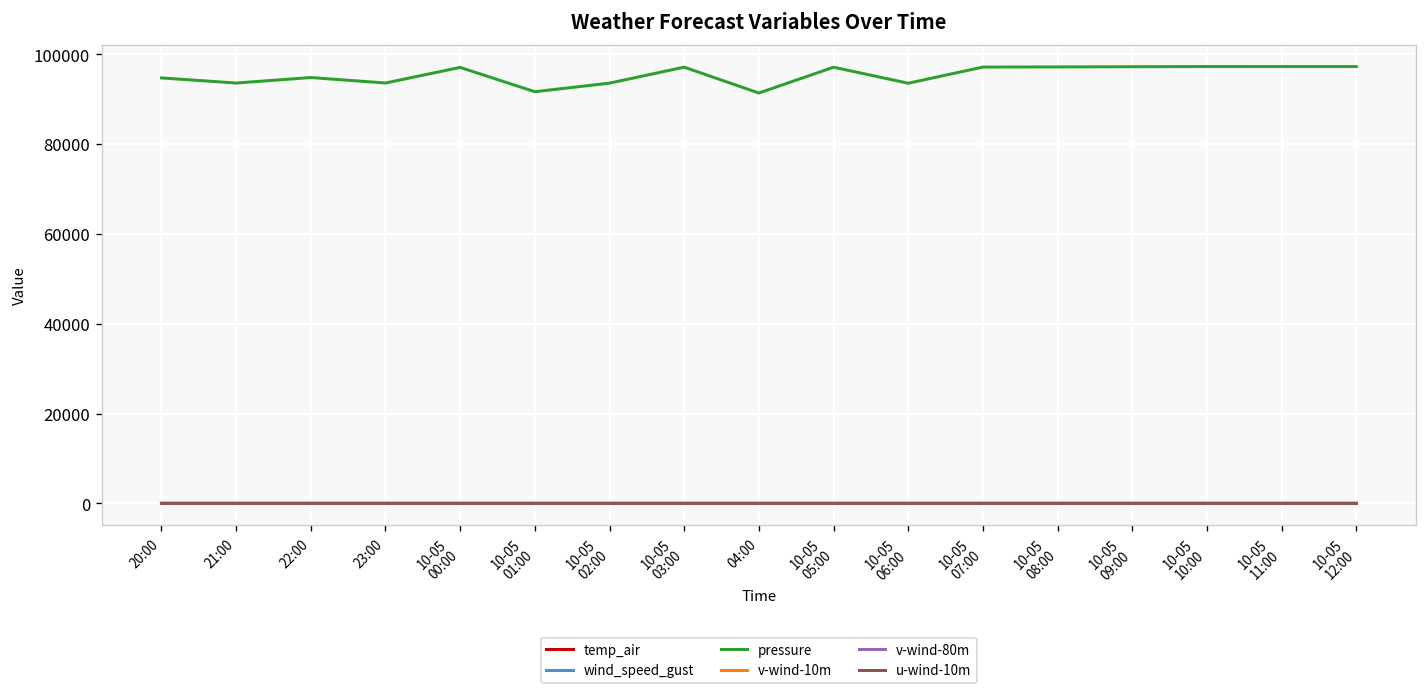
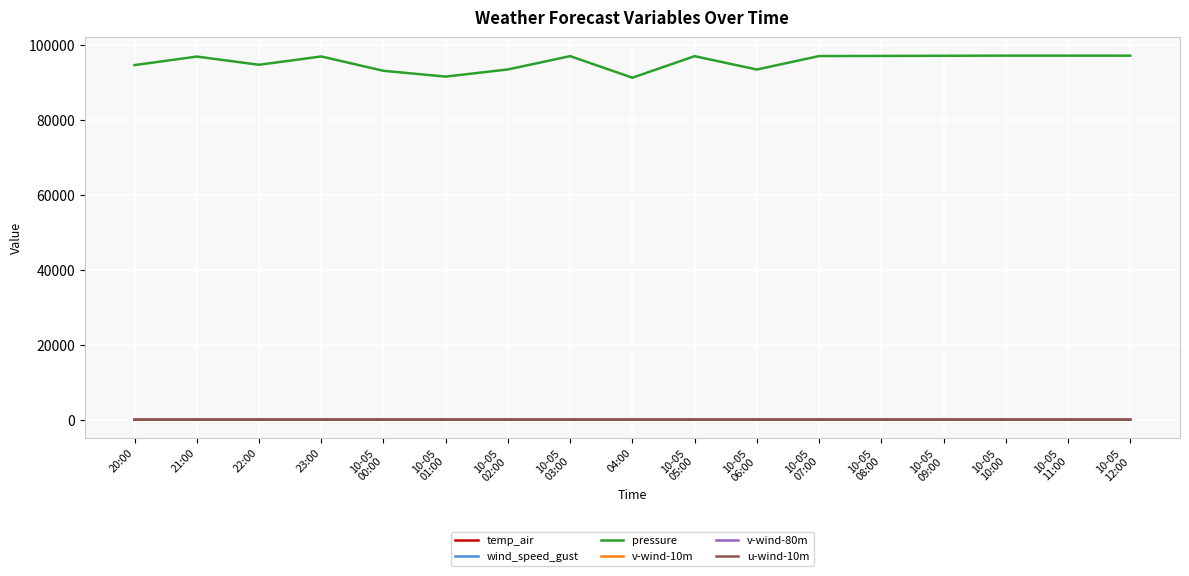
  {
    "u-wind-10m": {
      "20:00": 0,
      "21:00": 0,
      "22:00": 0,
      "23:00": 0,
      "10-05 00:00": 0,
      "10-05 01:00": 0,
      "10-05 02:00": 0,
      "10-05 03:00": 0,
      "04:00": 0,
      "10-05 05:00": 0,
      "10-05 06:00": 0,
      "10-05 07:00": 0,
      "10-05 08:00": 0,
      "10-05 09:00": 0,
      "10-05 10:00": 0,
      "10-05 11:00": 0,
      "10-05 12:00": 0
    },
    "pressure": {
      "20:00": 95000,
-     "21:00": 94000,
+     "21:00": 97000,
      "22:00": 95000,
-     "23:00": 94000,
-     "10-05 00:00": 97000,
+     "23:00": 97000,
+     "10-05 00:00": 93000,
      "10-05 01:00": 92000,
      "10-05 02:00": 94000,
      "10-05 03:00": 97000,
      "04:00": 91000,
      "10-05 05:00": 97000,
      "10-05 06:00": 94000,
      "10-05 07:00": 97000,
      "10-05 08:00": 97000,
      "10-05 09:00": 97000,
      "10-05 10:00": 97000,
      "10-05 11:00": 97000,
      "10-05 12:00": 97000
    }
  }
